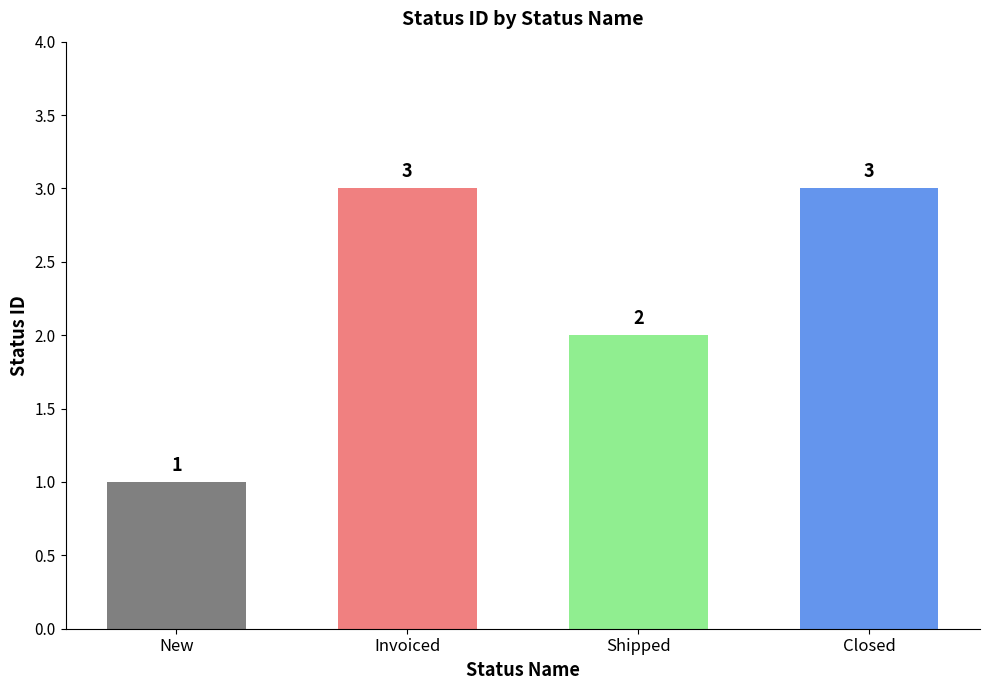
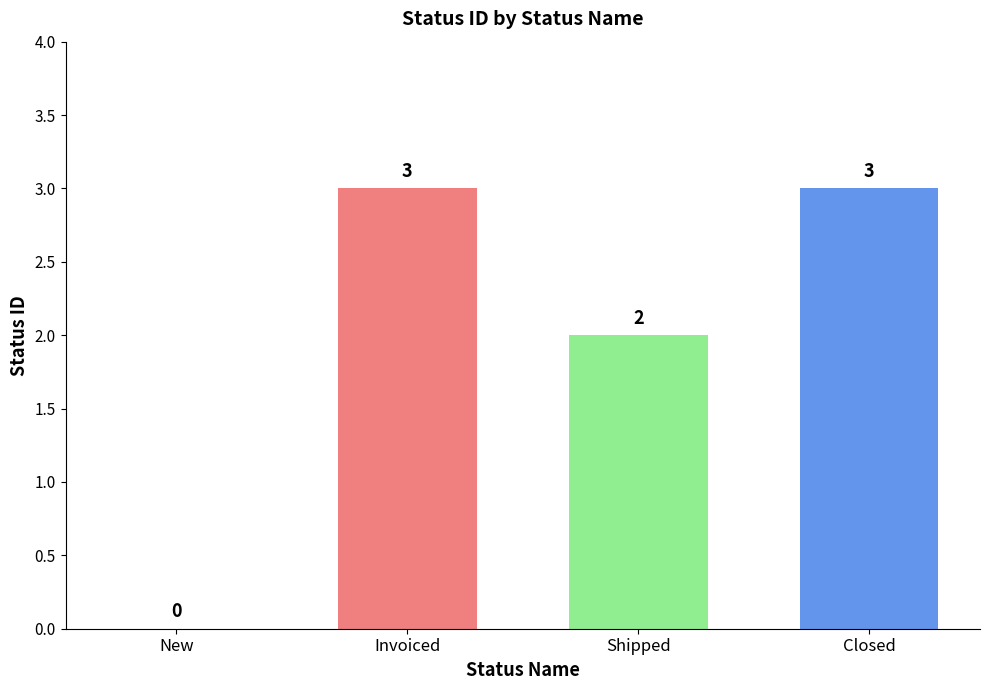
  {
-   "New": 1,
+   "New": 0,
    "Invoiced": 3,
    "Shipped": 2,
    "Closed": 3
  }
